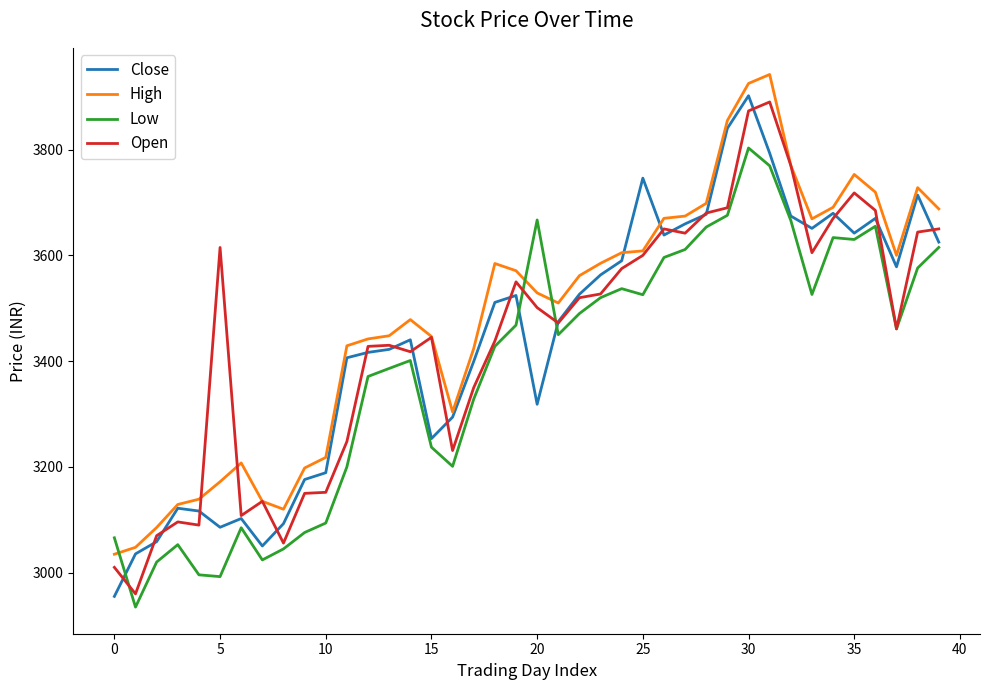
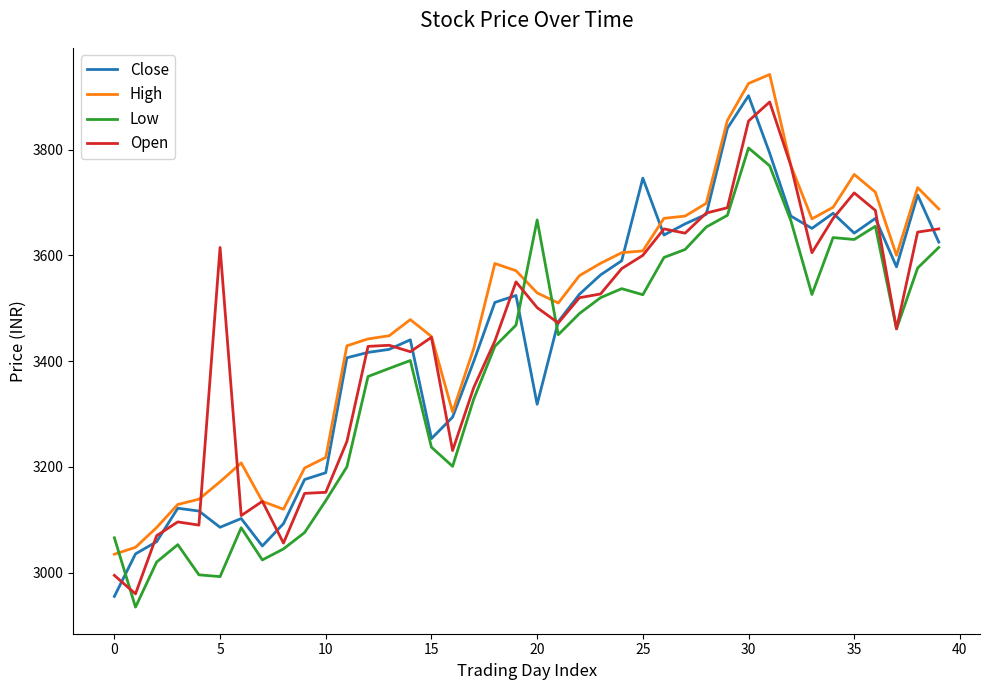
  {
    "Close": {
      "0": 2960,
      "5": 3090,
      "10": 3190,
      "15": 3250,
      "20": 3320,
      "25": 3750,
      "30": 3900,
      "35": 3640
    },
    "High": {
      "0": 3030,
      "5": 3170,
      "10": 3220,
      "20": 3530,
      "25": 3610,
      "30": 3930,
      "35": 3750
    },
    "Low": {
      "0": 3070,
      "5": 2990,
-     "10": 3090,
+     "10": 3140,
      "15": 3240,
      "20": 3670,
      "25": 3530,
      "30": 3800,
      "35": 3630
    },
    "Open": {
-     "0": 3010,
+     "0": 2990,
      "5": 3610,
      "10": 3150,
      "20": 3500,
      "25": 3600,
-     "30": 3870,
+     "30": 3850,
      "35": 3720
    }
  }
